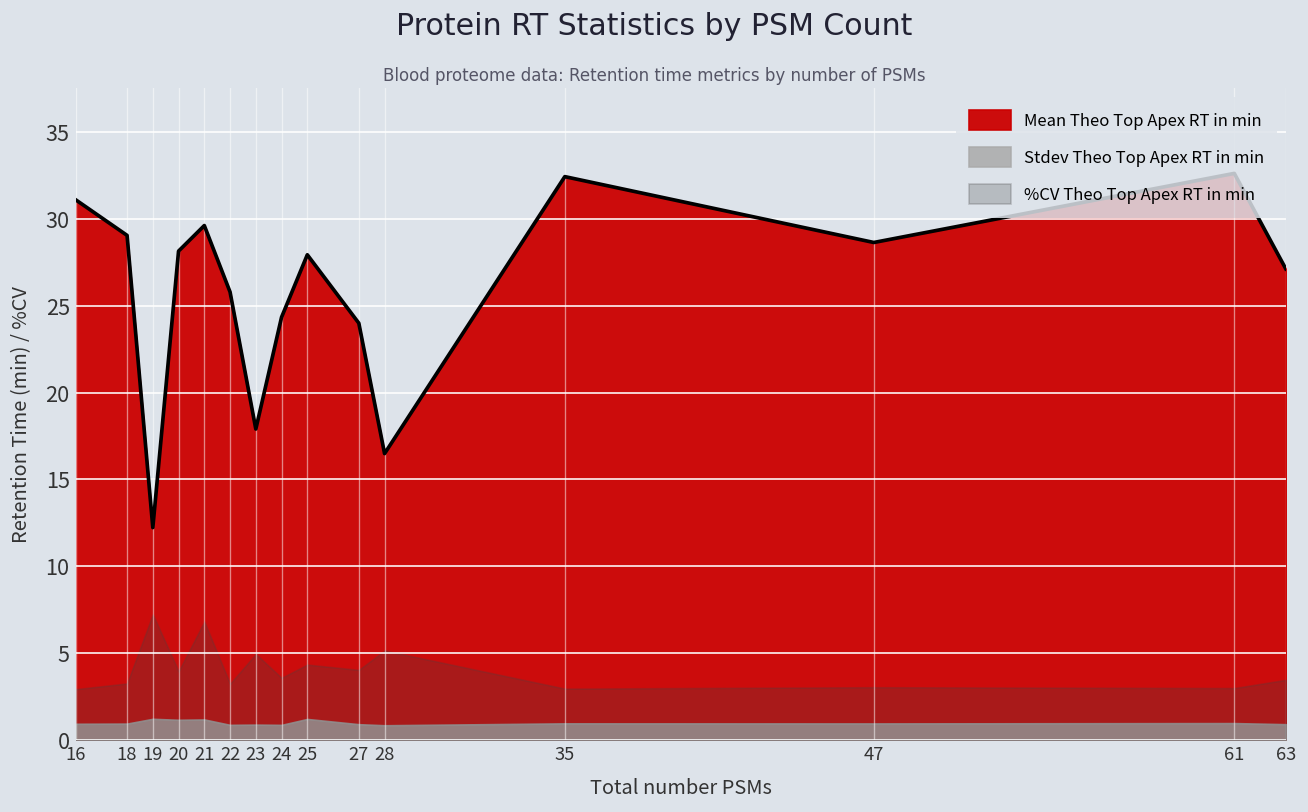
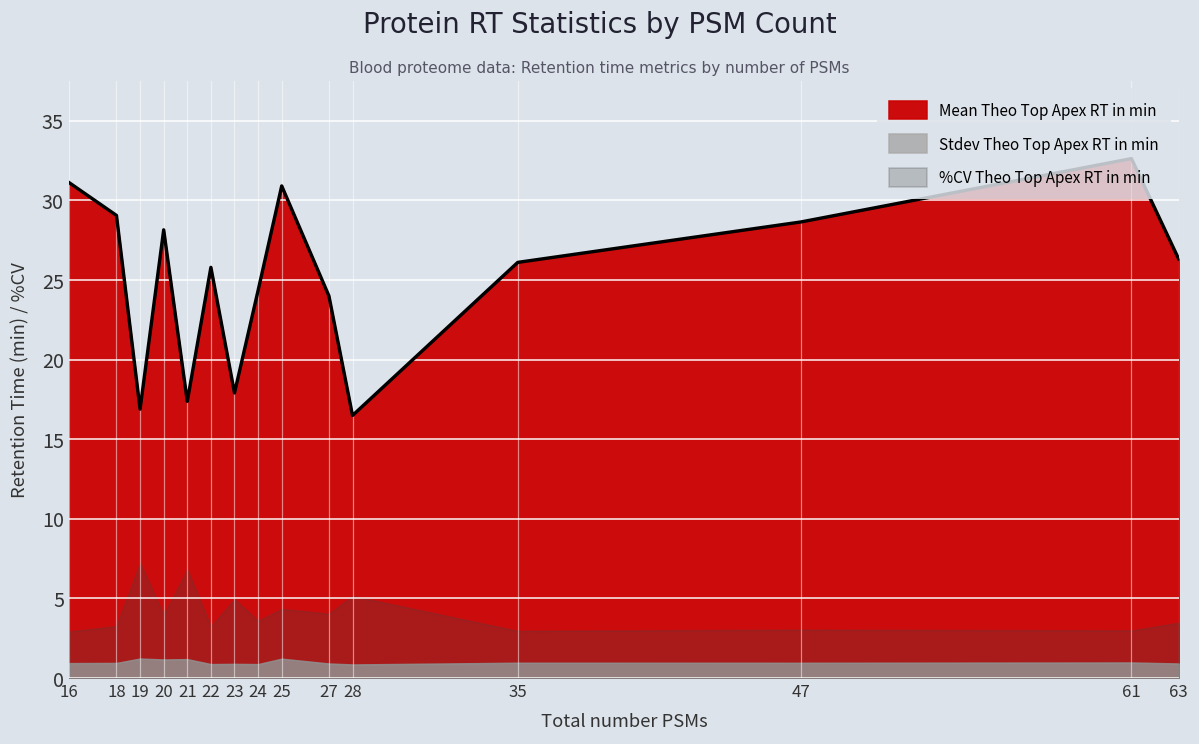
  {
    "Mean Theo Top Apex RT in min": {
      "16": 31.1,
      "18": 29.1,
-     "19": 12.2,
+     "19": 16.9,
      "20": 28.1,
-     "21": 29.6,
+     "21": 17.4,
      "22": 25.8,
      "23": 17.9,
      "24": 24.3,
-     "25": 27.9,
+     "25": 30.9,
      "27": 24.0,
      "28": 16.5,
-     "35": 32.4,
+     "35": 26.1,
      "47": 28.6,
-     "63": 27.1
+     "63": 26.3
    }
  }
